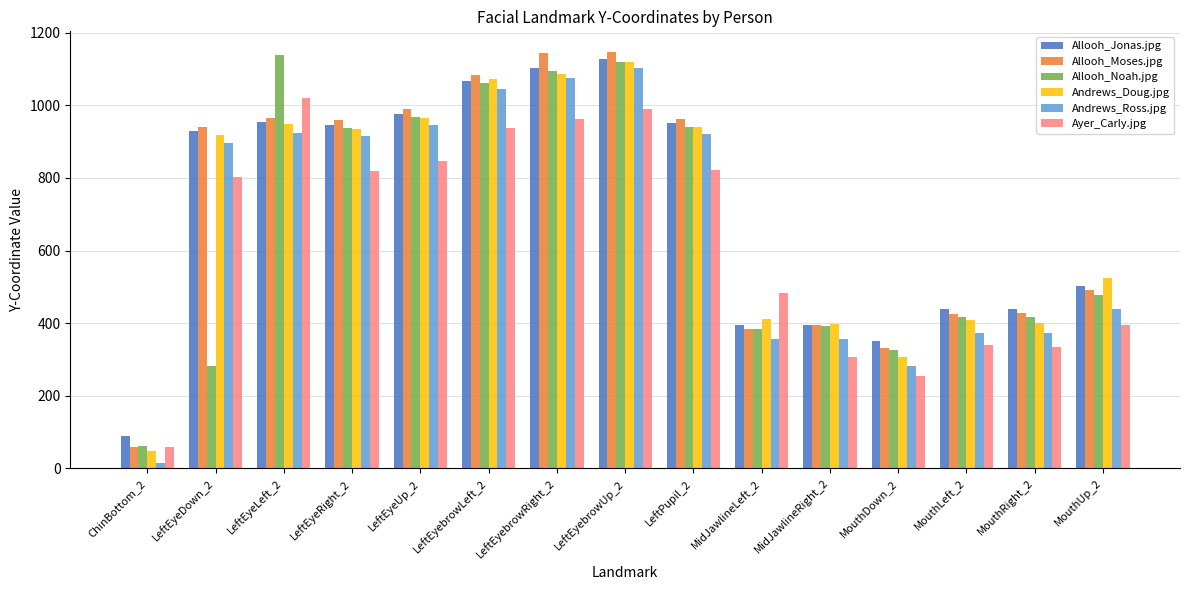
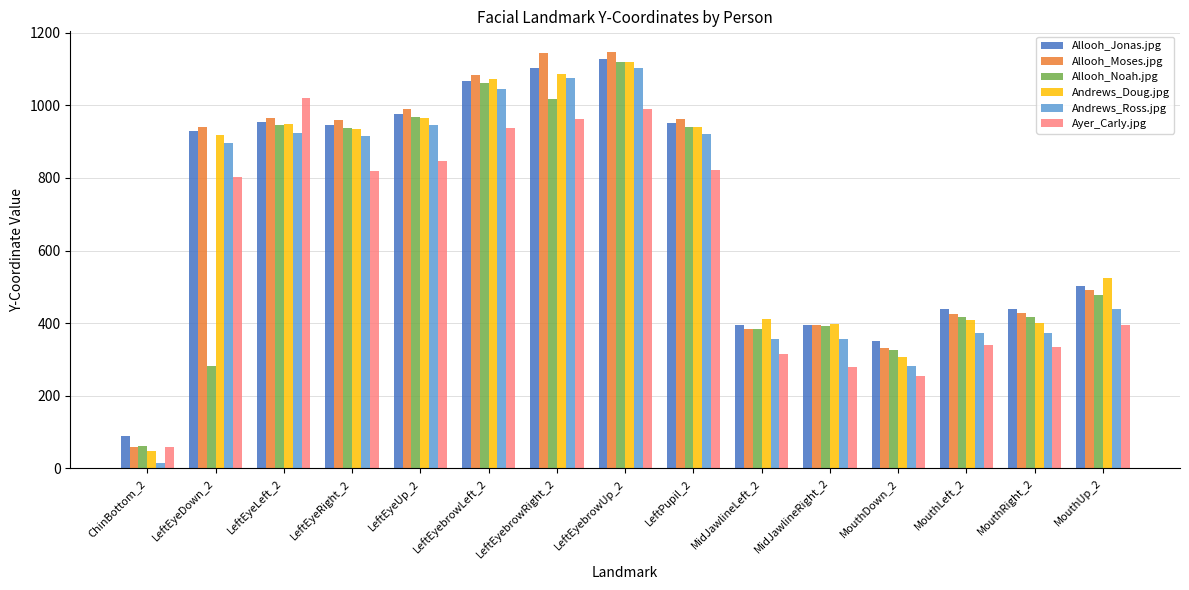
  {
    "Allooh_Moses.jpg": {
      "ChinBottom_2": 60,
      "LeftEyeDown_2": 940,
      "LeftEyeLeft_2": 970,
      "LeftEyeRight_2": 960,
      "LeftEyeUp_2": 990,
      "LeftEyebrowLeft_2": 1080,
      "LeftEyebrowRight_2": 1140,
      "LeftEyebrowUp_2": 1150,
      "LeftPupil_2": 960,
      "MidJawlineLeft_2": 380,
      "MidJawlineRight_2": 390,
      "MouthDown_2": 330,
      "MouthLeft_2": 430,
      "MouthRight_2": 430,
      "MouthUp_2": 490
    },
    "Allooh_Noah.jpg": {
      "ChinBottom_2": 60,
      "LeftEyeDown_2": 280,
-     "LeftEyeLeft_2": 1140,
+     "LeftEyeLeft_2": 950,
      "LeftEyeRight_2": 940,
      "LeftEyeUp_2": 970,
      "LeftEyebrowLeft_2": 1060,
-     "LeftEyebrowRight_2": 1090,
+     "LeftEyebrowRight_2": 1020,
      "LeftEyebrowUp_2": 1120,
      "LeftPupil_2": 940,
      "MidJawlineLeft_2": 380,
      "MidJawlineRight_2": 390,
      "MouthDown_2": 330,
      "MouthLeft_2": 420,
      "MouthRight_2": 420,
      "MouthUp_2": 480
    },
    "Andrews_Doug.jpg": {
      "ChinBottom_2": 50,
      "LeftEyeDown_2": 920,
      "LeftEyeLeft_2": 950,
      "LeftEyeRight_2": 940,
      "LeftEyeUp_2": 970,
      "LeftEyebrowLeft_2": 1070,
      "LeftEyebrowRight_2": 1090,
      "LeftEyebrowUp_2": 1120,
      "LeftPupil_2": 940,
      "MidJawlineLeft_2": 410,
      "MidJawlineRight_2": 400,
      "MouthDown_2": 310,
      "MouthLeft_2": 410,
      "MouthRight_2": 400,
      "MouthUp_2": 530
    },
    "Ayer_Carly.jpg": {
      "ChinBottom_2": 60,
      "LeftEyeDown_2": 800,
      "LeftEyeLeft_2": 1020,
      "LeftEyeRight_2": 820,
      "LeftEyeUp_2": 850,
      "LeftEyebrowLeft_2": 940,
      "LeftEyebrowRight_2": 960,
      "LeftEyebrowUp_2": 990,
      "LeftPupil_2": 820,
-     "MidJawlineLeft_2": 480,
-     "MidJawlineRight_2": 310,
+     "MidJawlineLeft_2": 310,
+     "MidJawlineRight_2": 280,
      "MouthDown_2": 250,
      "MouthLeft_2": 340,
      "MouthRight_2": 340,
      "MouthUp_2": 400
    }
  }
